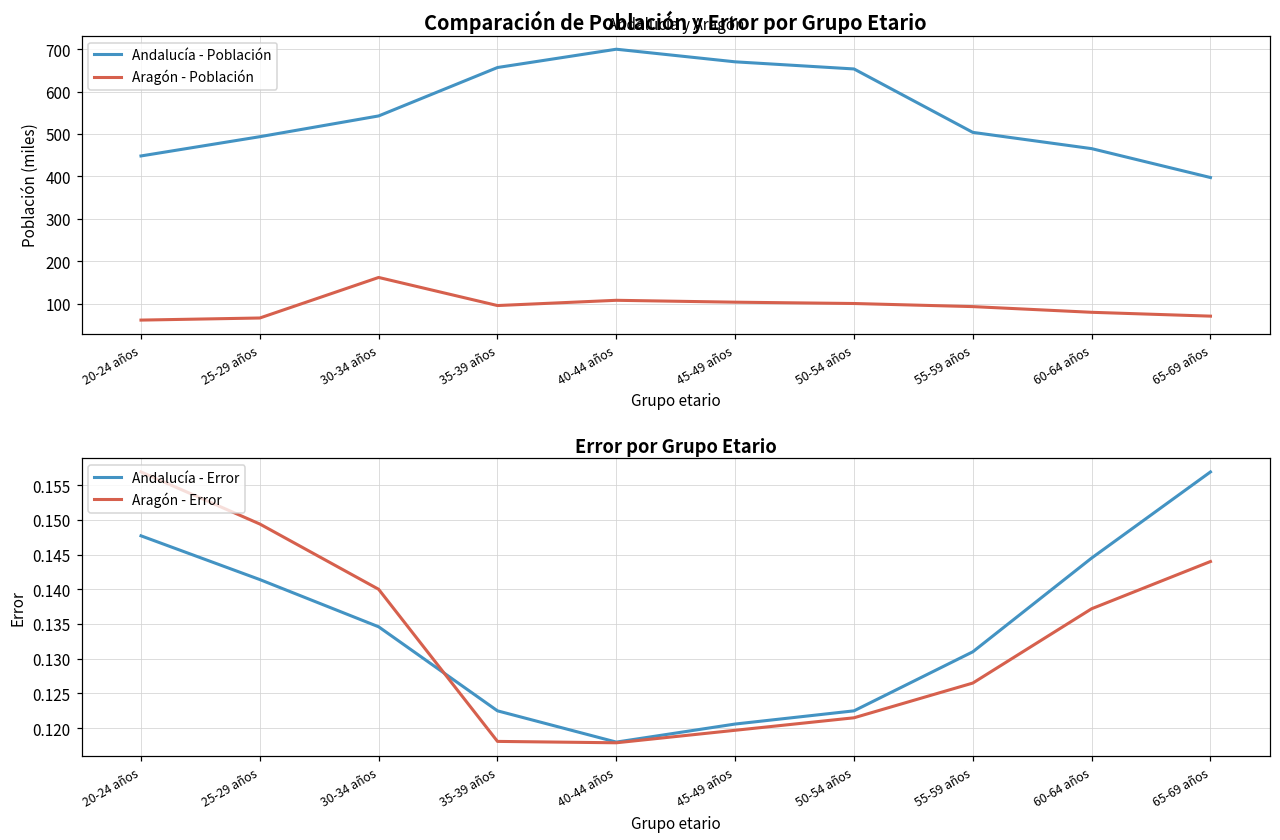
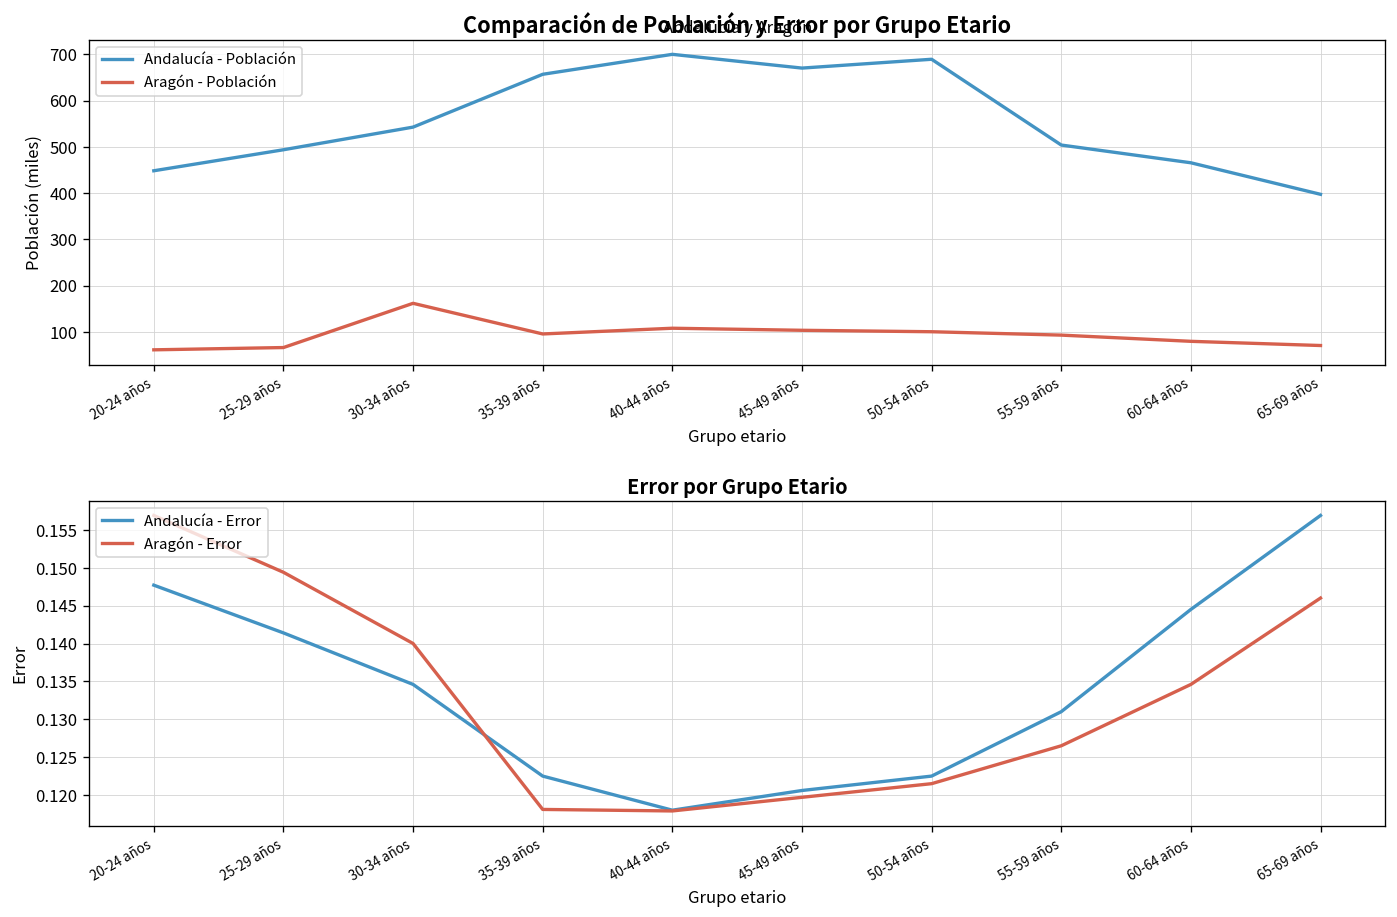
  {
    "Comparación de Población y Error por Grupo Etario": {
      "Andalucía - Población": {
        "20-24 años": 450,
        "25-29 años": 490,
        "30-34 años": 540,
        "35-39 años": 660,
        "40-44 años": 700,
        "45-49 años": 670,
-       "50-54 años": 650,
+       "50-54 años": 690,
        "55-59 años": 500,
        "60-64 años": 470,
        "65-69 años": 400
      },
      "Aragón - Población": {
        "20-24 años": 60,
        "25-29 años": 70,
        "30-34 años": 160,
        "35-39 años": 100,
        "40-44 años": 110,
        "45-49 años": 100,
        "50-54 años": 100,
        "55-59 años": 90,
        "60-64 años": 80,
        "65-69 años": 70
      }
    },
    "Error por Grupo Etario": {
      "Andalucía - Error": {
        "20-24 años": 0.148,
        "25-29 años": 0.141,
        "30-34 años": 0.135,
        "35-39 años": 0.123,
        "45-49 años": 0.121,
        "50-54 años": 0.123,
        "55-59 años": 0.131,
        "60-64 años": 0.145,
        "65-69 años": 0.157
      },
      "Aragón - Error": {
        "25-29 años": 0.149,
        "30-34 años": 0.140,
        "35-39 años": 0.118,
        "45-49 años": 0.120,
        "50-54 años": 0.122,
        "55-59 años": 0.127,
-       "60-64 años": 0.137,
-       "65-69 años": 0.144
+       "60-64 años": 0.135,
+       "65-69 años": 0.146
      }
    }
  }
